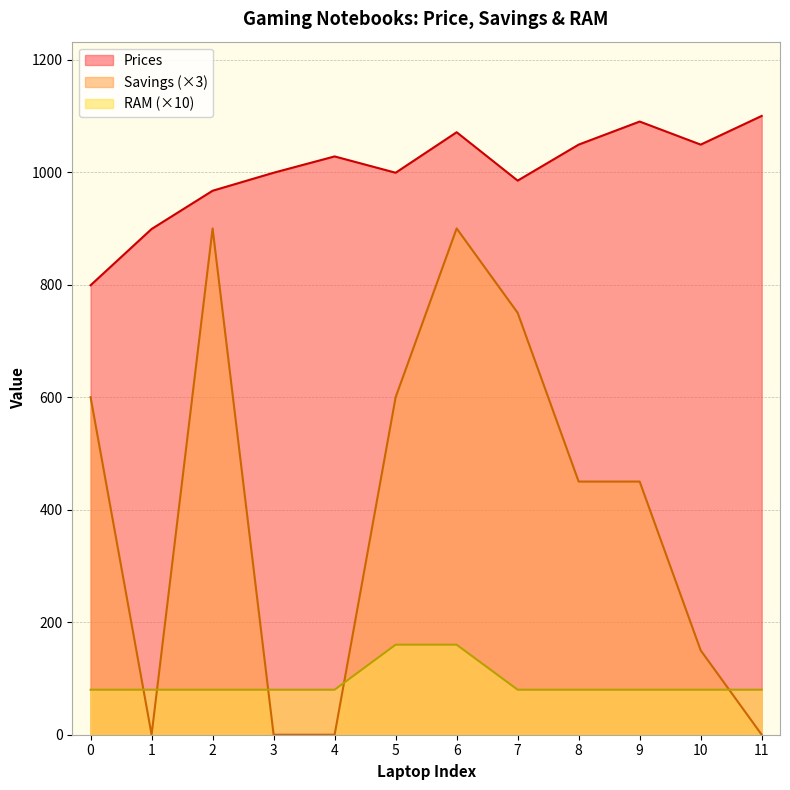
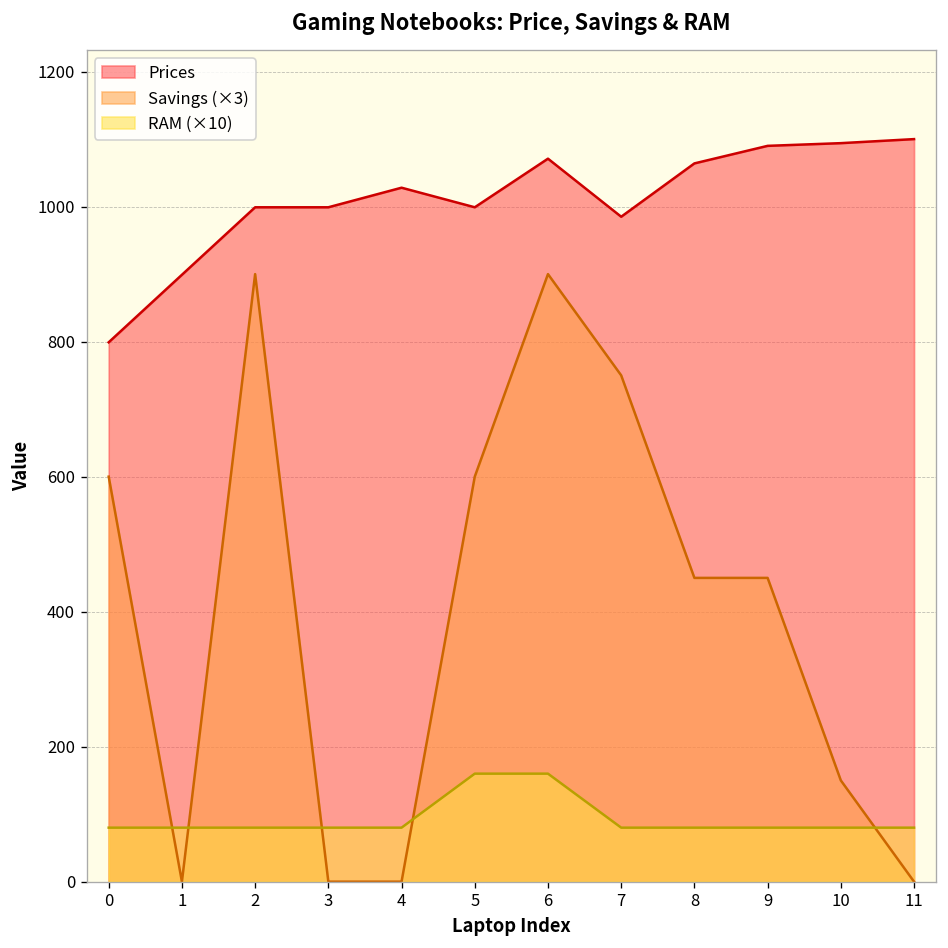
  {
    "Prices": {
      "0": 800,
      "1": 900,
-     "2": 970,
+     "2": 1000,
      "3": 1000,
      "4": 1030,
      "5": 1000,
      "6": 1070,
      "7": 990,
-     "8": 1050,
+     "8": 1060,
      "9": 1090,
-     "10": 1050,
+     "10": 1090,
      "11": 1100
    }
  }
